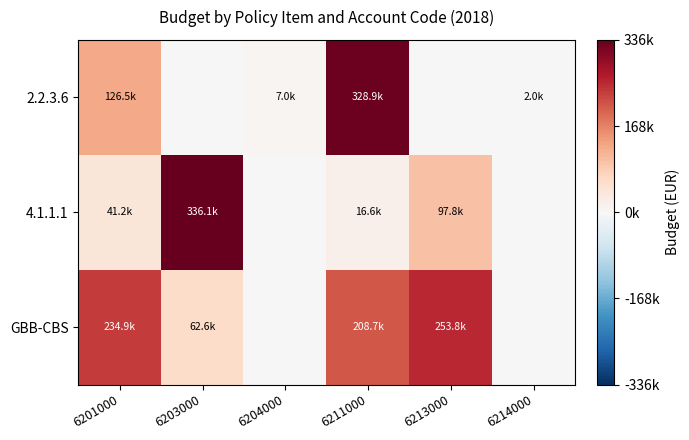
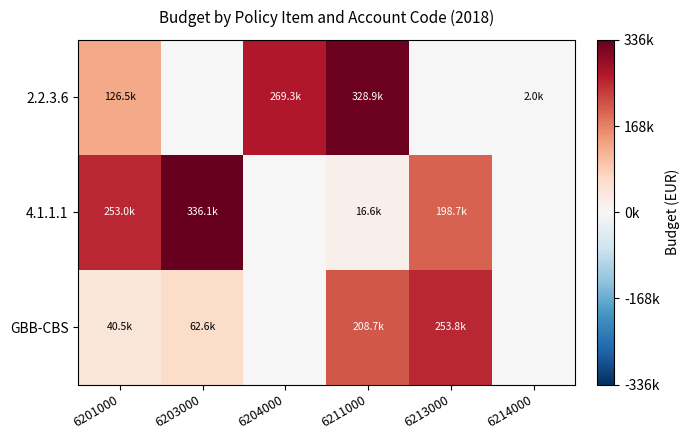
  {
    "2.2.3.6": {
      "6201000": "126.5k",
-     "6204000": "7.0k",
+     "6204000": "269.3k",
      "6211000": "328.9k",
      "6214000": "2.0k"
    },
    "4.1.1.1": {
-     "6201000": "41.2k",
+     "6201000": "253.0k",
      "6203000": "336.1k",
      "6211000": "16.6k",
-     "6213000": "97.8k"
+     "6213000": "198.7k"
    },
    "GBB-CBS": {
-     "6201000": "234.9k",
+     "6201000": "40.5k",
      "6203000": "62.6k",
      "6211000": "208.7k",
      "6213000": "253.8k"
    }
  }
